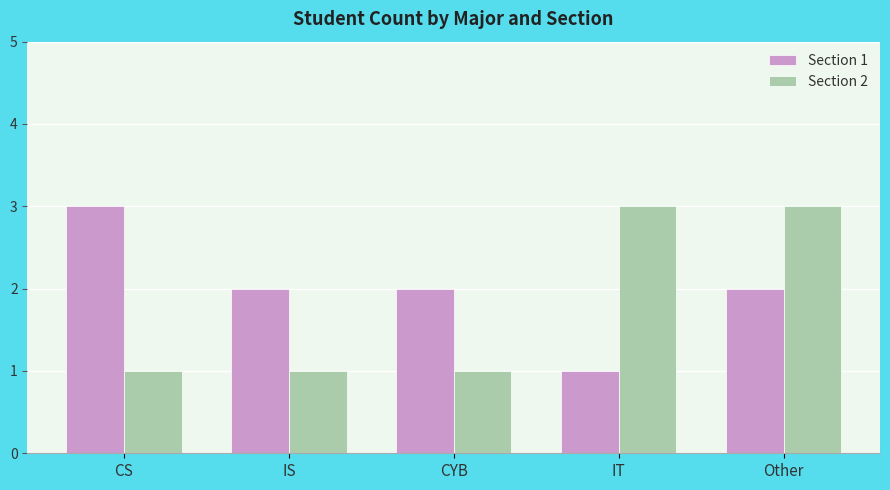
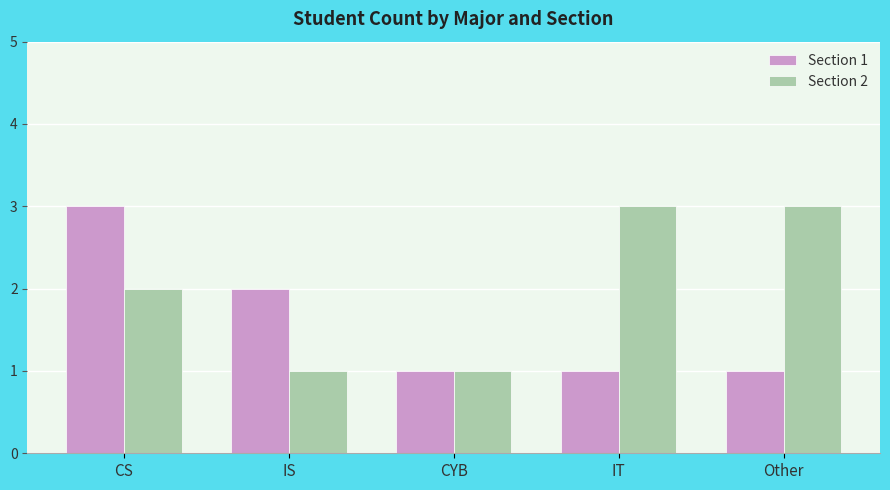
  {
    "Section 1": {
      "CS": 3,
      "IS": 2,
-     "CYB": 2,
+     "CYB": 1,
      "IT": 1,
-     "Other": 2
+     "Other": 1
    },
    "Section 2": {
-     "CS": 1,
+     "CS": 2,
      "IS": 1,
      "CYB": 1,
      "IT": 3,
      "Other": 3
    }
  }
